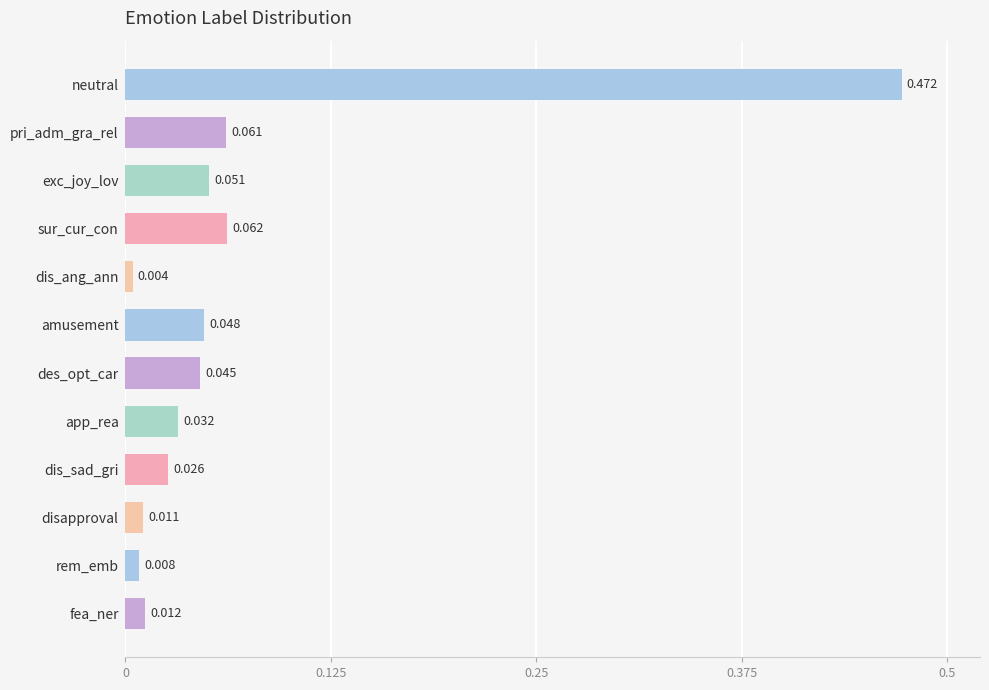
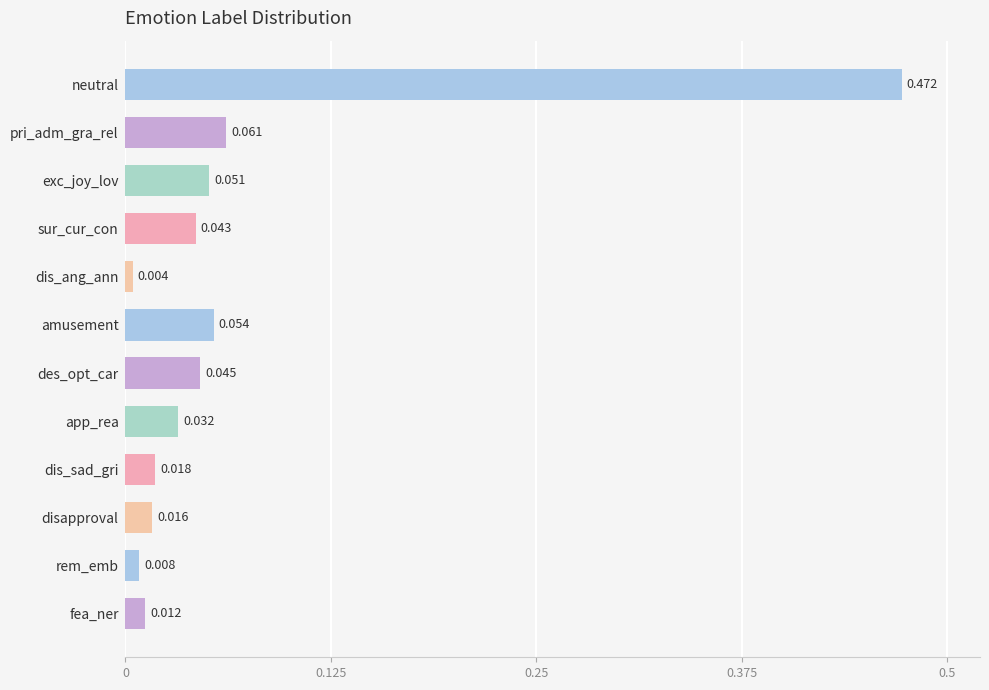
  {
    "neutral": 0.472,
    "pri_adm_gra_rel": 0.061,
    "exc_joy_lov": 0.051,
-   "sur_cur_con": 0.062,
+   "sur_cur_con": 0.043,
    "dis_ang_ann": 0.004,
-   "amusement": 0.048,
+   "amusement": 0.054,
    "des_opt_car": 0.045,
    "app_rea": 0.032,
-   "dis_sad_gri": 0.026,
-   "disapproval": 0.011,
+   "dis_sad_gri": 0.018,
+   "disapproval": 0.016,
    "rem_emb": 0.008,
    "fea_ner": 0.012
  }
